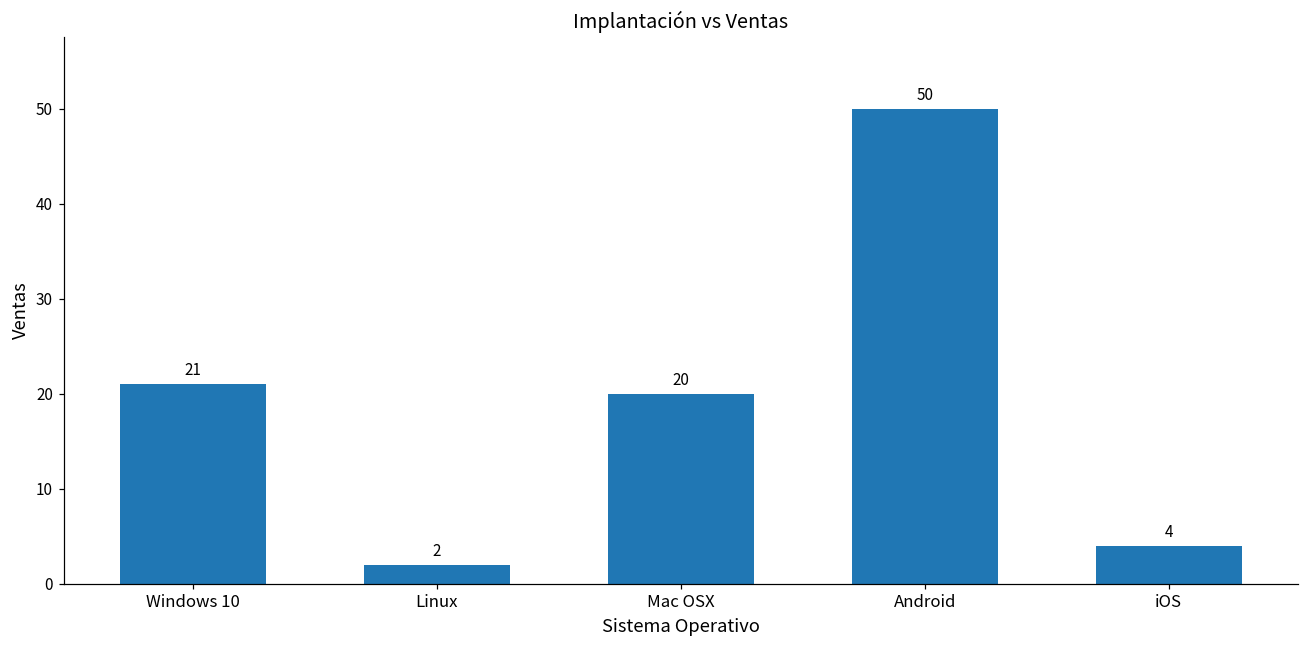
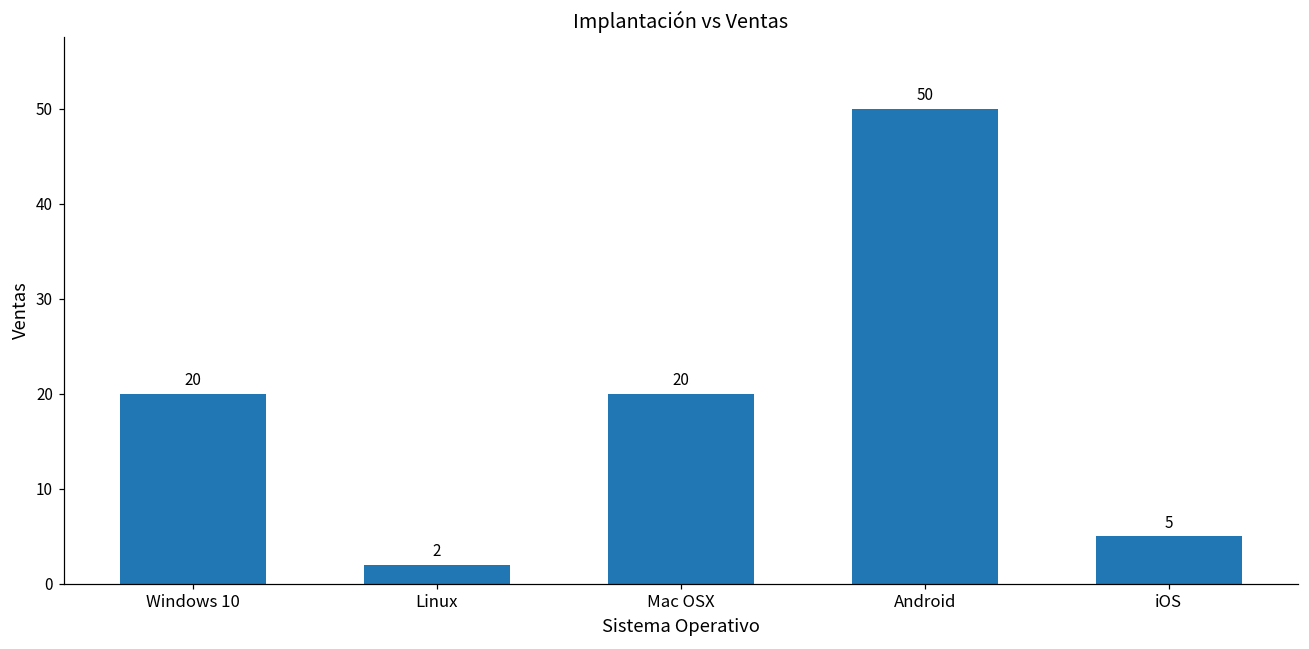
  {
-   "Windows 10": 21,
+   "Windows 10": 20,
    "Linux": 2,
    "Mac OSX": 20,
    "Android": 50,
-   "iOS": 4
+   "iOS": 5
  }
